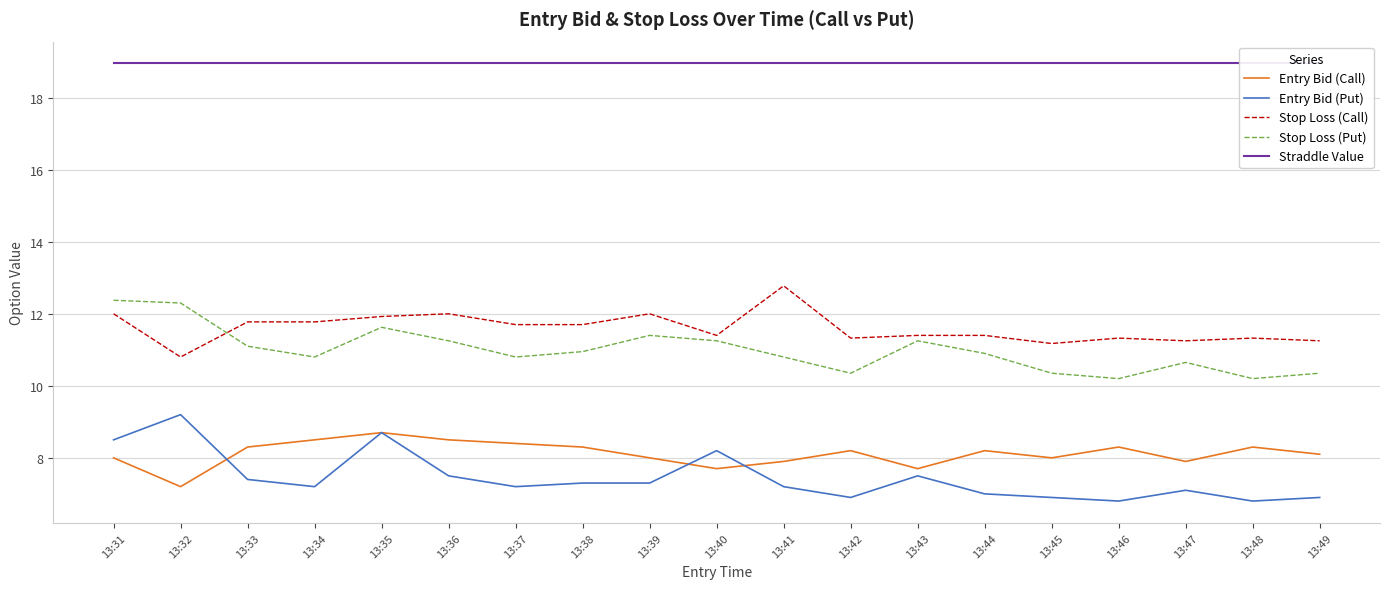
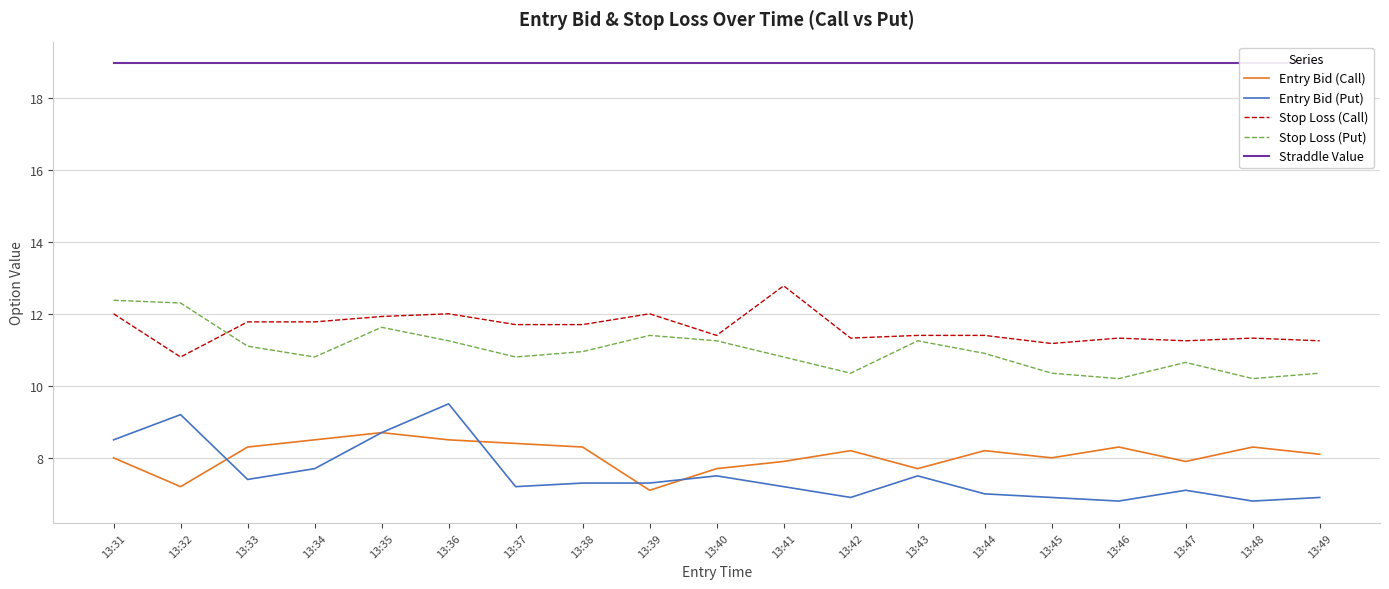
  {
    "Entry Bid (Call)": {
      "13:31": 8.0,
      "13:32": 7.2,
      "13:33": 8.3,
      "13:34": 8.5,
      "13:36": 8.5,
      "13:37": 8.4,
      "13:38": 8.3,
-     "13:39": 8.0,
+     "13:39": 7.1,
      "13:40": 7.7,
      "13:41": 7.9,
      "13:42": 8.2,
      "13:43": 7.7,
      "13:44": 8.2,
      "13:45": 8.0,
      "13:46": 8.3,
      "13:47": 7.9,
      "13:48": 8.3,
      "13:49": 8.1
    },
    "Entry Bid (Put)": {
      "13:31": 8.5,
      "13:32": 9.2,
      "13:33": 7.4,
-     "13:34": 7.2,
-     "13:36": 7.5,
+     "13:34": 7.7,
+     "13:36": 9.5,
      "13:37": 7.2,
      "13:38": 7.3,
      "13:39": 7.3,
-     "13:40": 8.2,
+     "13:40": 7.5,
      "13:41": 7.2,
      "13:42": 6.9,
      "13:43": 7.5,
      "13:44": 7.0,
      "13:45": 6.9,
      "13:46": 6.8,
      "13:47": 7.1,
      "13:48": 6.8,
      "13:49": 6.9
    },
    "Stop Loss (Call)": {
      "13:31": 12.0,
      "13:32": 10.8,
      "13:33": 11.8,
      "13:34": 11.8,
      "13:35": 11.9,
      "13:36": 12.0,
      "13:37": 11.7,
      "13:38": 11.7,
      "13:39": 12.0,
      "13:40": 11.4,
      "13:41": 12.8,
      "13:42": 11.3,
      "13:43": 11.4,
      "13:44": 11.4,
      "13:45": 11.2,
      "13:46": 11.3,
      "13:47": 11.3,
      "13:48": 11.3,
      "13:49": 11.3
    },
    "Stop Loss (Put)": {
      "13:31": 12.4,
      "13:32": 12.3,
      "13:33": 11.1,
      "13:34": 10.8,
      "13:35": 11.6,
      "13:36": 11.3,
      "13:37": 10.8,
      "13:38": 11.0,
      "13:39": 11.4,
      "13:40": 11.3,
      "13:41": 10.8,
      "13:42": 10.4,
      "13:43": 11.3,
      "13:44": 10.9,
      "13:45": 10.4,
      "13:46": 10.2,
      "13:47": 10.7,
      "13:48": 10.2,
      "13:49": 10.4
    },
    "Straddle Value": {
      "13:31": 19.0,
      "13:32": 19.0,
      "13:33": 19.0,
      "13:34": 19.0,
      "13:35": 19.0,
      "13:36": 19.0,
      "13:37": 19.0,
      "13:38": 19.0,
      "13:39": 19.0,
      "13:40": 19.0,
      "13:41": 19.0,
      "13:42": 19.0,
      "13:43": 19.0,
      "13:44": 19.0,
      "13:45": 19.0,
      "13:46": 19.0,
      "13:47": 19.0
    }
  }
